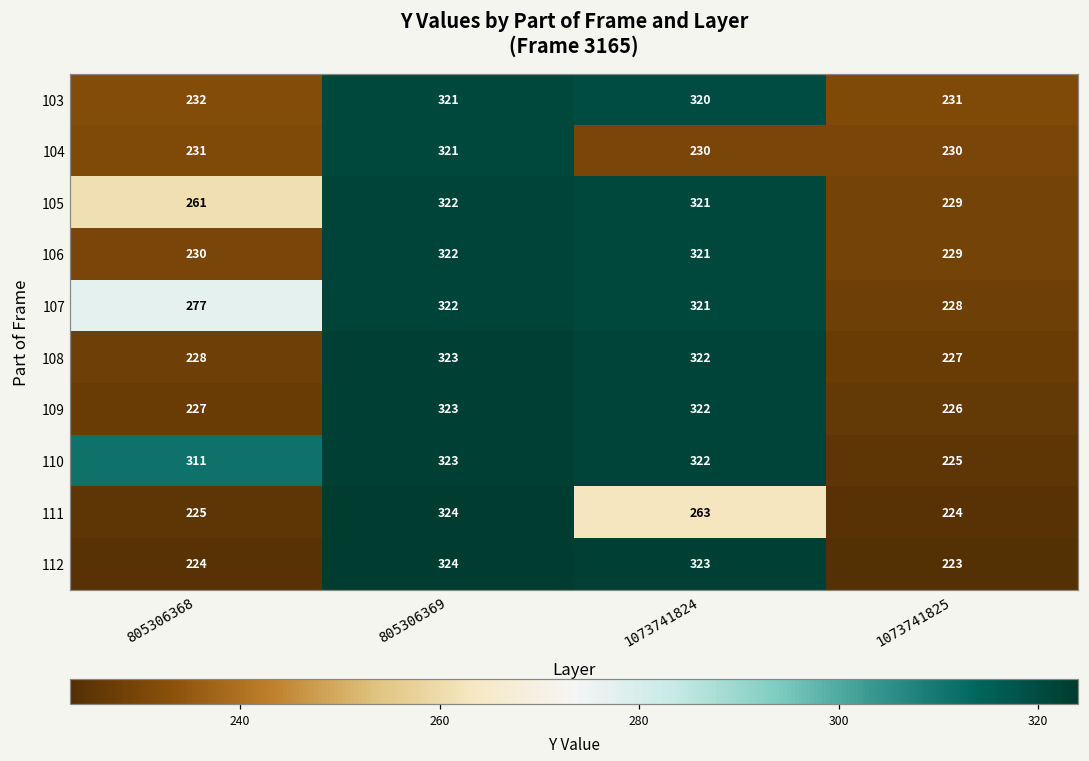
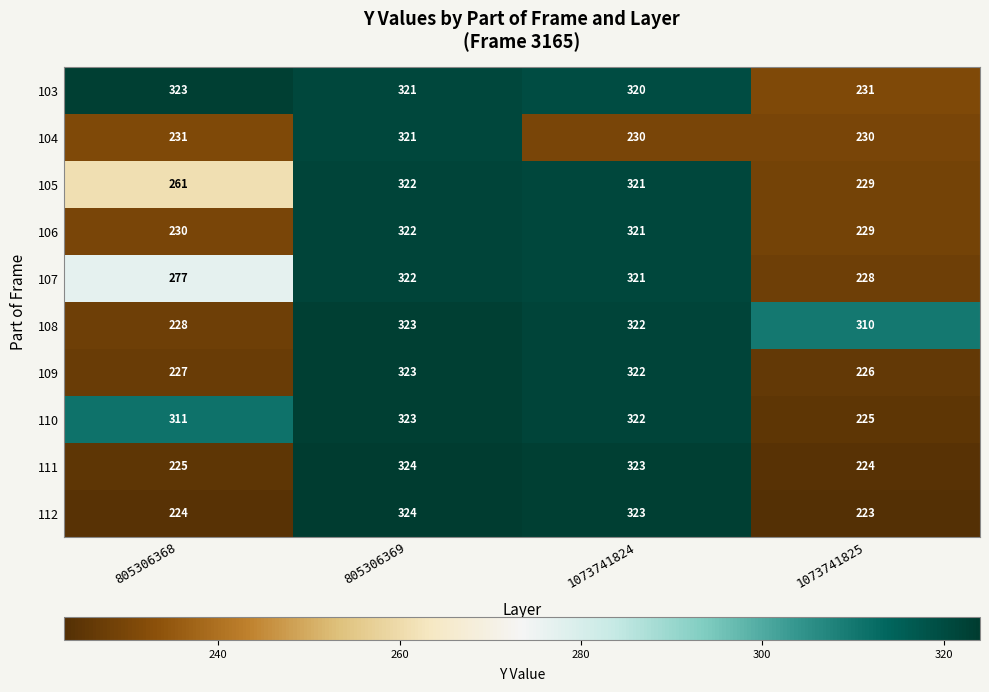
  {
    "103": {
-     "805306368": 232,
+     "805306368": 323,
      "805306369": 321,
      "1073741824": 320,
      "1073741825": 231
    },
    "104": {
      "805306368": 231,
      "805306369": 321,
      "1073741824": 230,
      "1073741825": 230
    },
    "105": {
      "805306368": 261,
      "805306369": 322,
      "1073741824": 321,
      "1073741825": 229
    },
    "106": {
      "805306368": 230,
      "805306369": 322,
      "1073741824": 321,
      "1073741825": 229
    },
    "107": {
      "805306368": 277,
      "805306369": 322,
      "1073741824": 321,
      "1073741825": 228
    },
    "108": {
      "805306368": 228,
      "805306369": 323,
      "1073741824": 322,
-     "1073741825": 227
+     "1073741825": 310
    },
    "109": {
      "805306368": 227,
      "805306369": 323,
      "1073741824": 322,
      "1073741825": 226
    },
    "110": {
      "805306368": 311,
      "805306369": 323,
      "1073741824": 322,
      "1073741825": 225
    },
    "111": {
      "805306368": 225,
      "805306369": 324,
-     "1073741824": 263,
+     "1073741824": 323,
      "1073741825": 224
    },
    "112": {
      "805306368": 224,
      "805306369": 324,
      "1073741824": 323,
      "1073741825": 223
    }
  }
